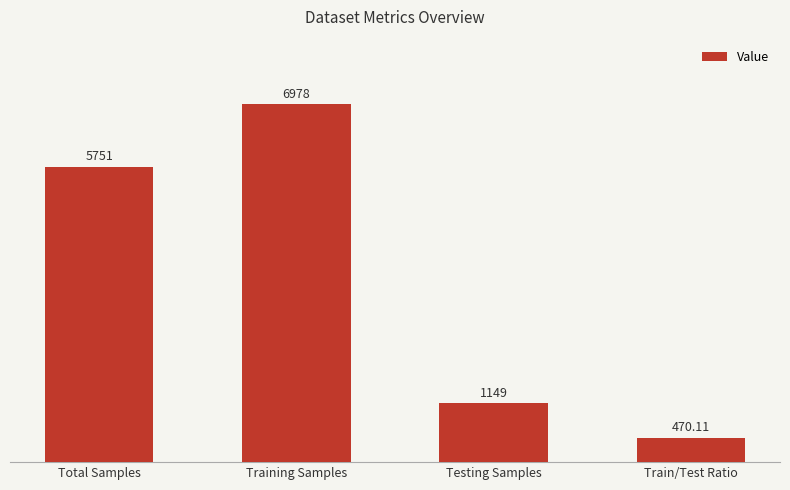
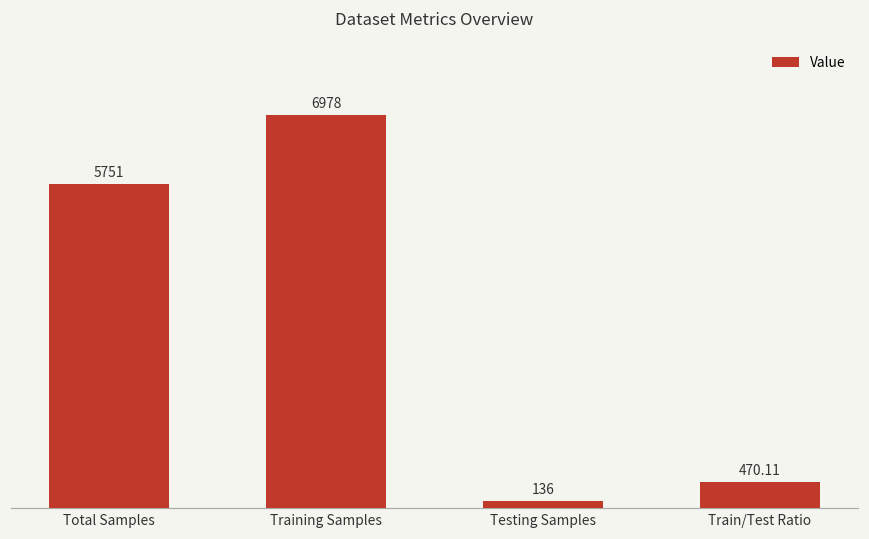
  {
    "Total Samples": 5751,
    "Training Samples": 6978,
-   "Testing Samples": 1149,
+   "Testing Samples": 136,
    "Train/Test Ratio": 470.11
  }
